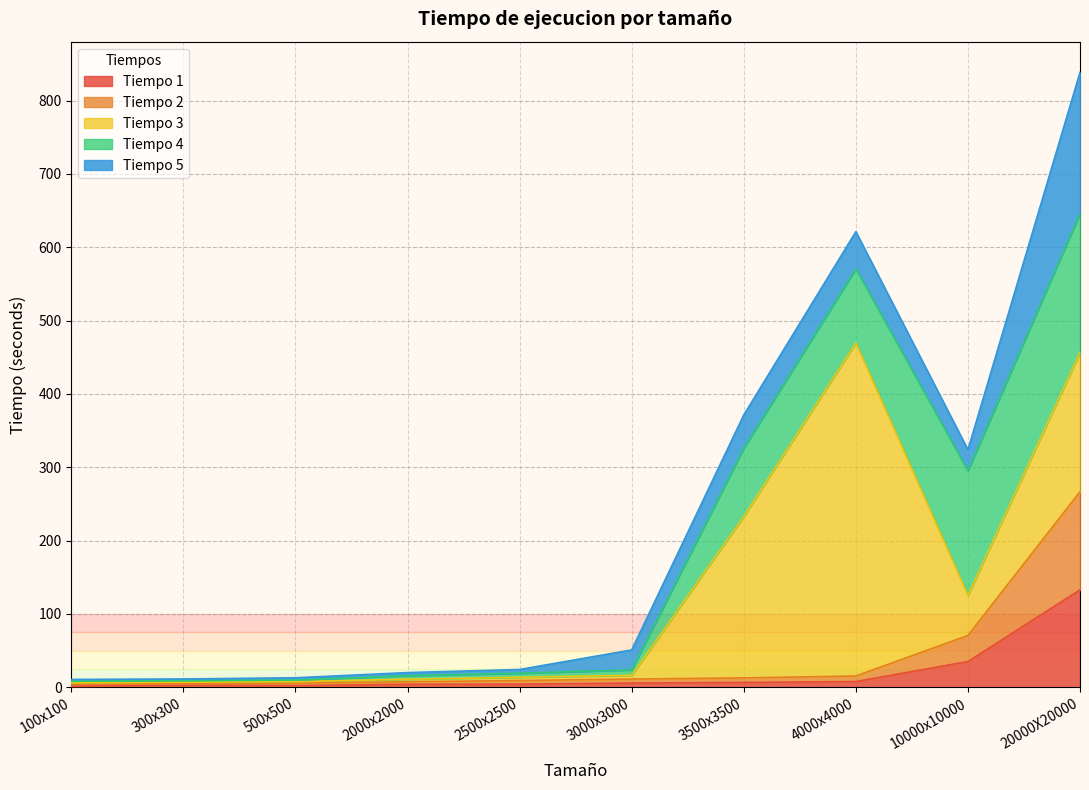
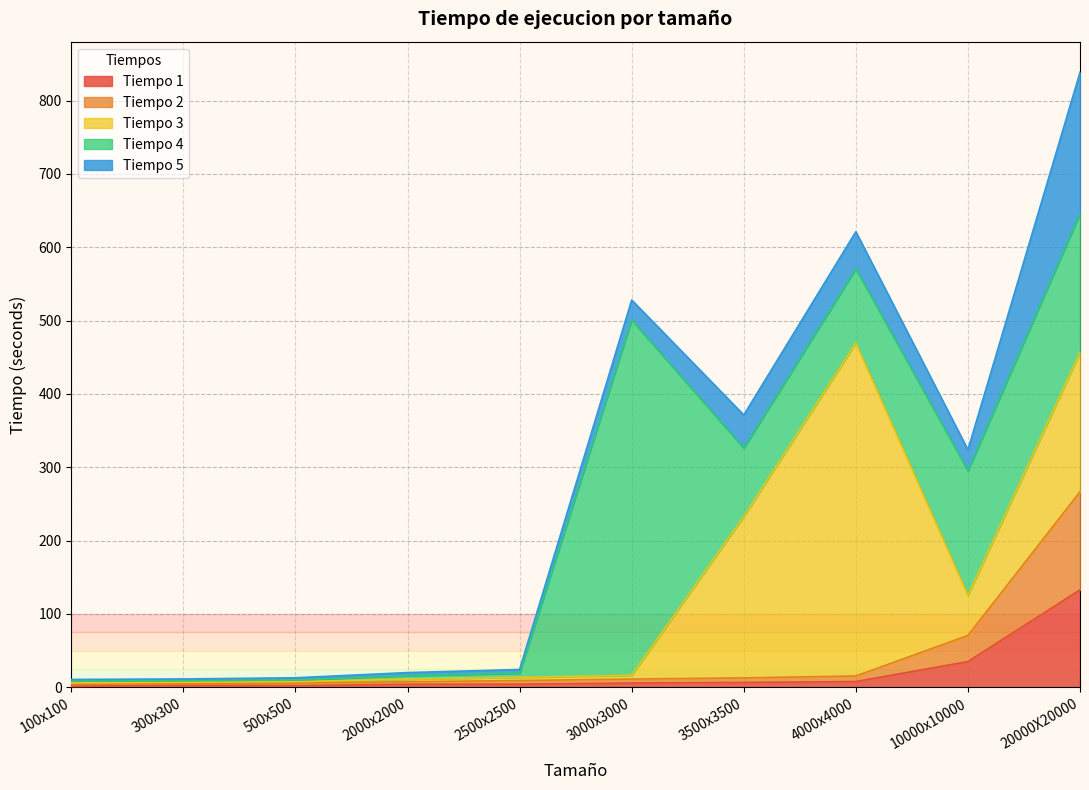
  {
    "Tiempo 3": {
      "2500x2500": 0,
      "3000x3000": 10,
      "3500x3500": 220,
      "4000x4000": 450,
      "10000x10000": 50,
      "20000X20000": 190
    },
    "Tiempo 4": {
      "2000x2000": 0,
      "2500x2500": 10,
-     "3000x3000": 10,
+     "3000x3000": 480,
      "3500x3500": 90,
      "4000x4000": 100,
      "10000x10000": 170,
      "20000X20000": 190
    },
    "Tiempo 5": {
      "2000x2000": 0,
      "2500x2500": 10,
      "3000x3000": 30,
      "3500x3500": 50,
      "4000x4000": 50,
      "10000x10000": 30,
      "20000X20000": 190
    }
  }
